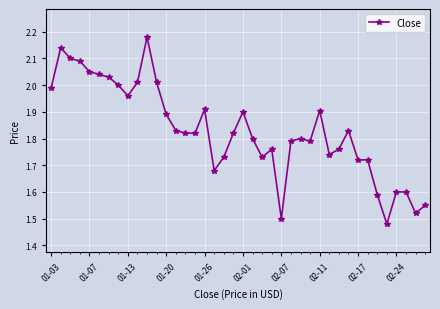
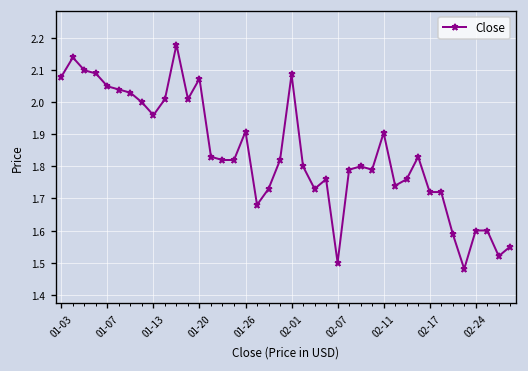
  {
-   "01-03": 1.99,
+   "01-03": 2.08,
    "01-07": 2.05,
    "01-13": 1.96,
-   "01-20": 1.89,
+   "01-20": 2.07,
    "01-26": 1.91,
-   "02-01": 1.90,
+   "02-01": 2.09,
    "02-07": 1.50,
    "02-11": 1.90,
    "02-17": 1.72,
    "02-24": 1.60
  }
